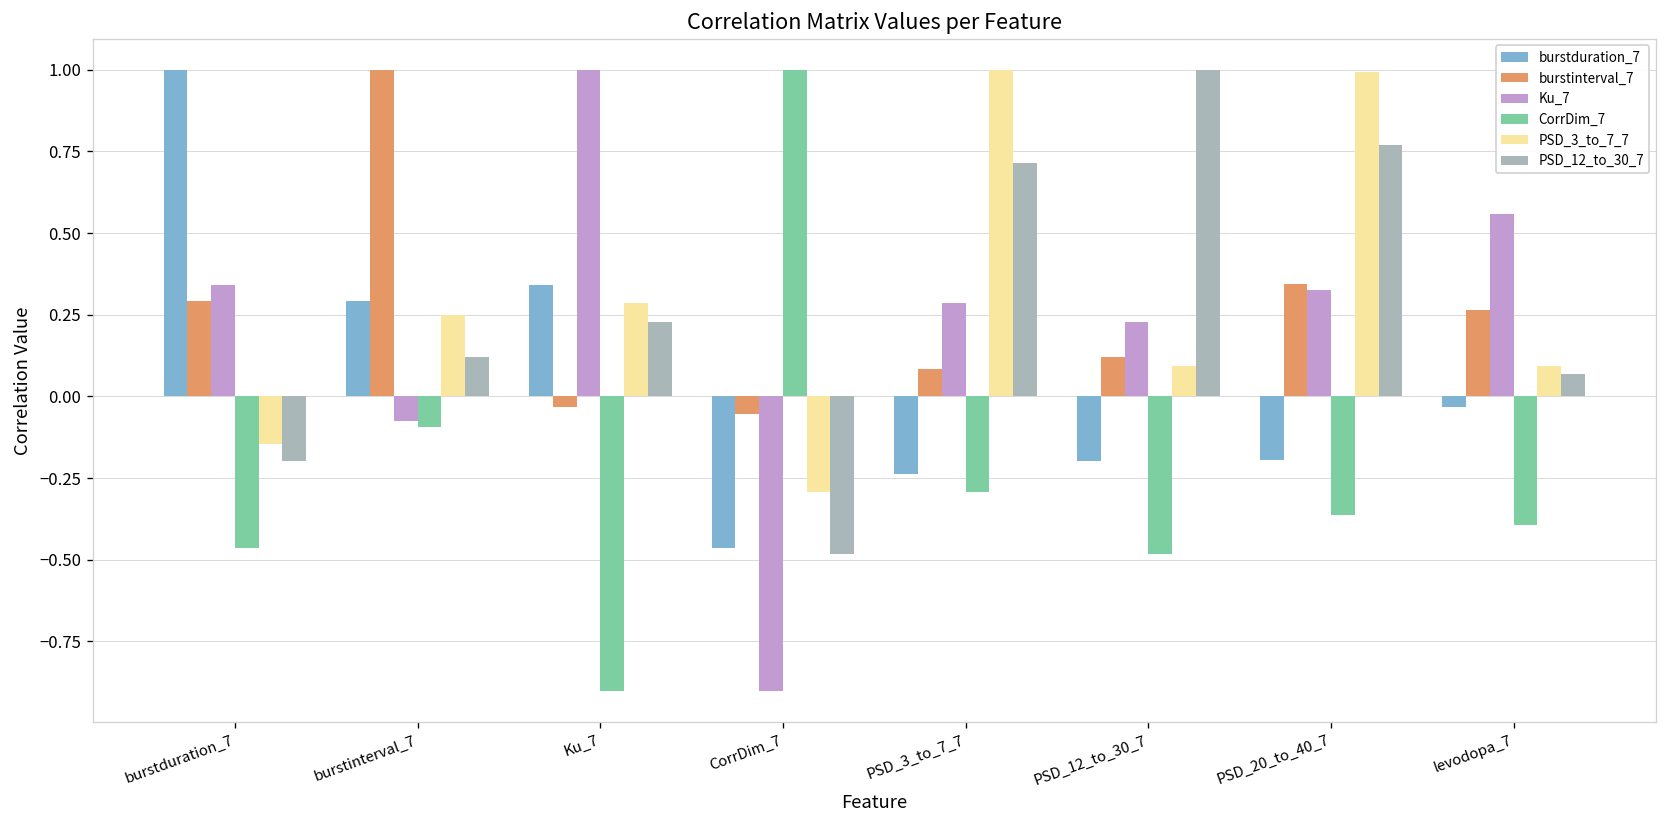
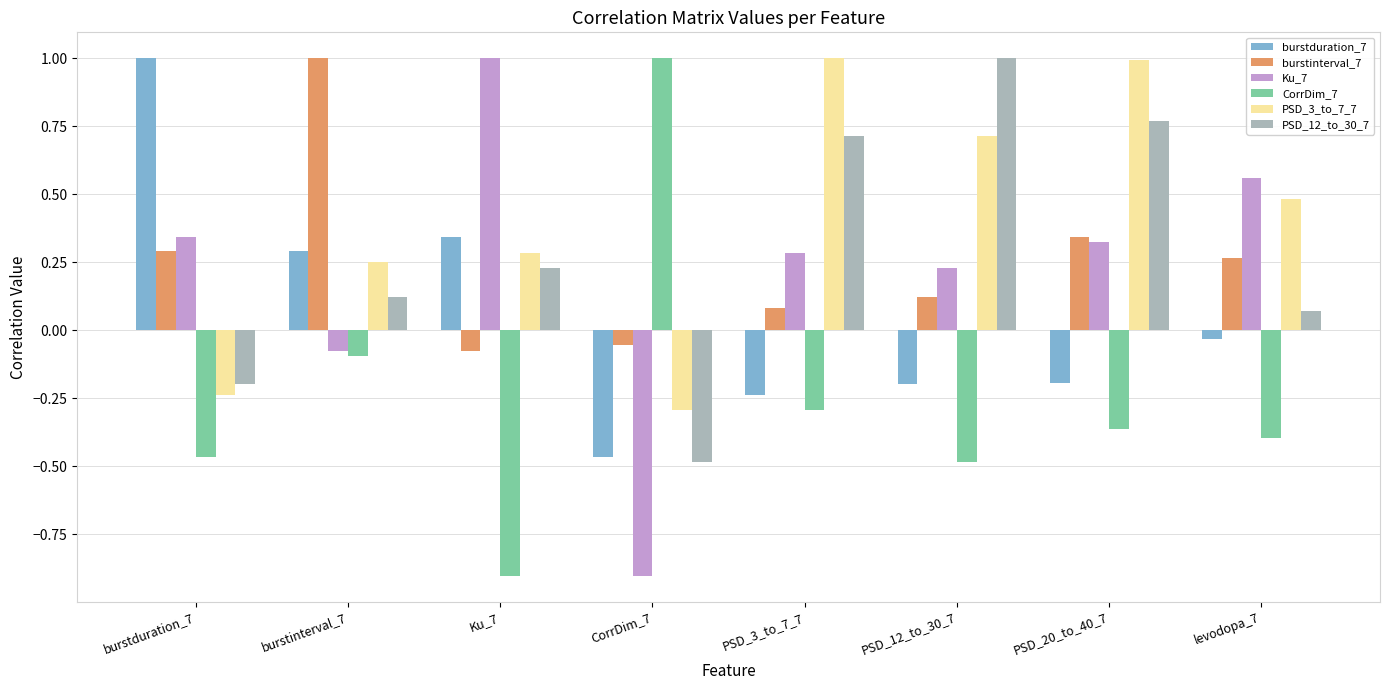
  {
    "burstinterval_7": {
      "burstduration_7": 0.29,
      "burstinterval_7": 1.00,
-     "Ku_7": -0.03,
+     "Ku_7": -0.08,
      "CorrDim_7": -0.05,
      "PSD_3_to_7_7": 0.08,
      "PSD_12_to_30_7": 0.12,
      "PSD_20_to_40_7": 0.34,
      "levodopa_7": 0.27
    },
    "PSD_3_to_7_7": {
-     "burstduration_7": -0.15,
+     "burstduration_7": -0.24,
      "burstinterval_7": 0.25,
      "Ku_7": 0.29,
      "CorrDim_7": -0.29,
      "PSD_3_to_7_7": 1.00,
-     "PSD_12_to_30_7": 0.09,
+     "PSD_12_to_30_7": 0.71,
      "PSD_20_to_40_7": 0.99,
-     "levodopa_7": 0.09
+     "levodopa_7": 0.48
    }
  }
